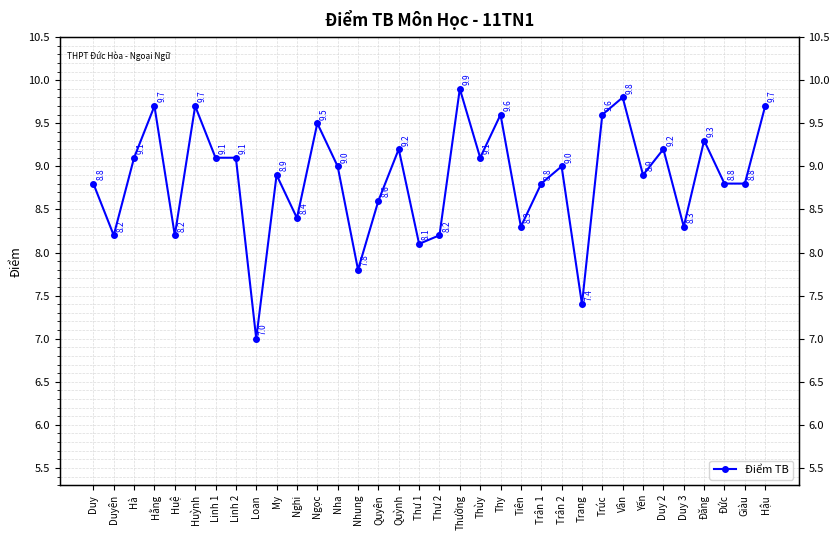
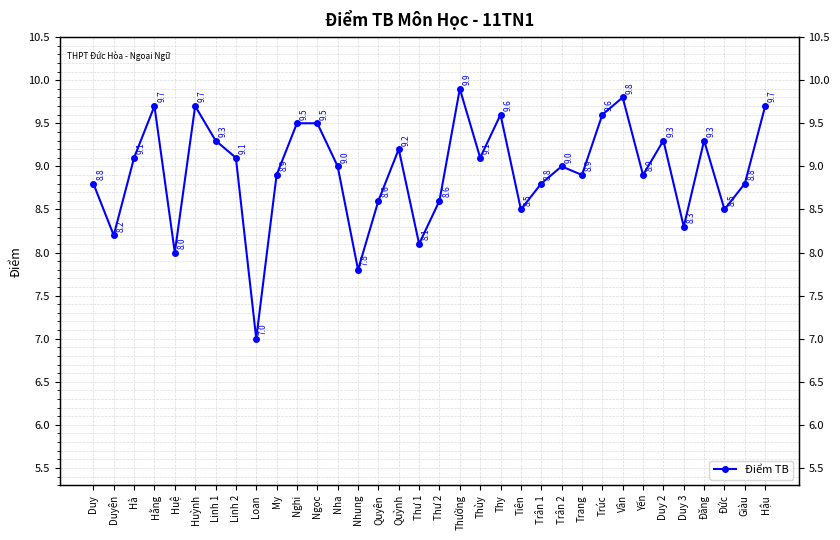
  {
    "Duy": 8.8,
    "Duyên": 8.2,
    "Hà": 9.1,
    "Hằng": 9.7,
-   "Huệ": 8.2,
+   "Huệ": 8.0,
    "Huỳnh": 9.7,
-   "Linh 1": 9.1,
+   "Linh 1": 9.3,
    "Linh 2": 9.1,
    "Loan": 7.0,
    "My": 8.9,
-   "Nghi": 8.4,
+   "Nghi": 9.5,
    "Ngọc": 9.5,
    "Nha": 9.0,
    "Nhung": 7.8,
    "Quyên": 8.6,
    "Quỳnh": 9.2,
    "Thư 1": 8.1,
-   "Thư 2": 8.2,
+   "Thư 2": 8.6,
    "Thường": 9.9,
    "Thùy": 9.1,
    "Thy": 9.6,
-   "Tiên": 8.3,
+   "Tiên": 8.5,
    "Trân 1": 8.8,
    "Trân 2": 9.0,
-   "Trang": 7.4,
+   "Trang": 8.9,
    "Trúc": 9.6,
    "Vân": 9.8,
    "Yến": 8.9,
-   "Duy 2": 9.2,
+   "Duy 2": 9.3,
    "Duy 3": 8.3,
    "Đăng": 9.3,
-   "Đức": 8.8,
+   "Đức": 8.5,
    "Giàu": 8.8,
    "Hậu": 9.7
  }
